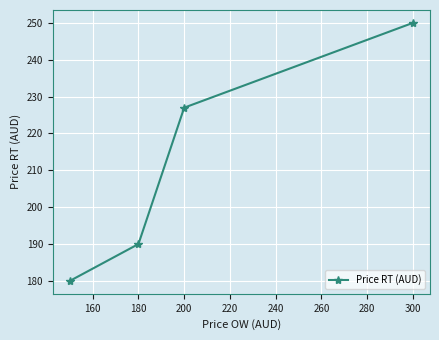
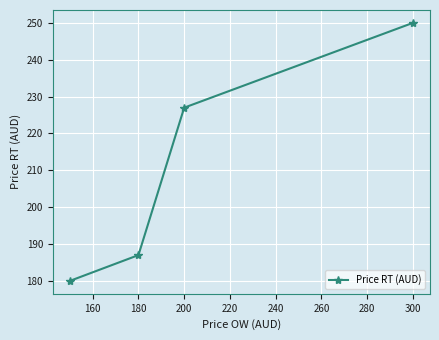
  {
-   "180": 190,
+   "180": 187,
    "200": 227,
    "300": 250
  }
